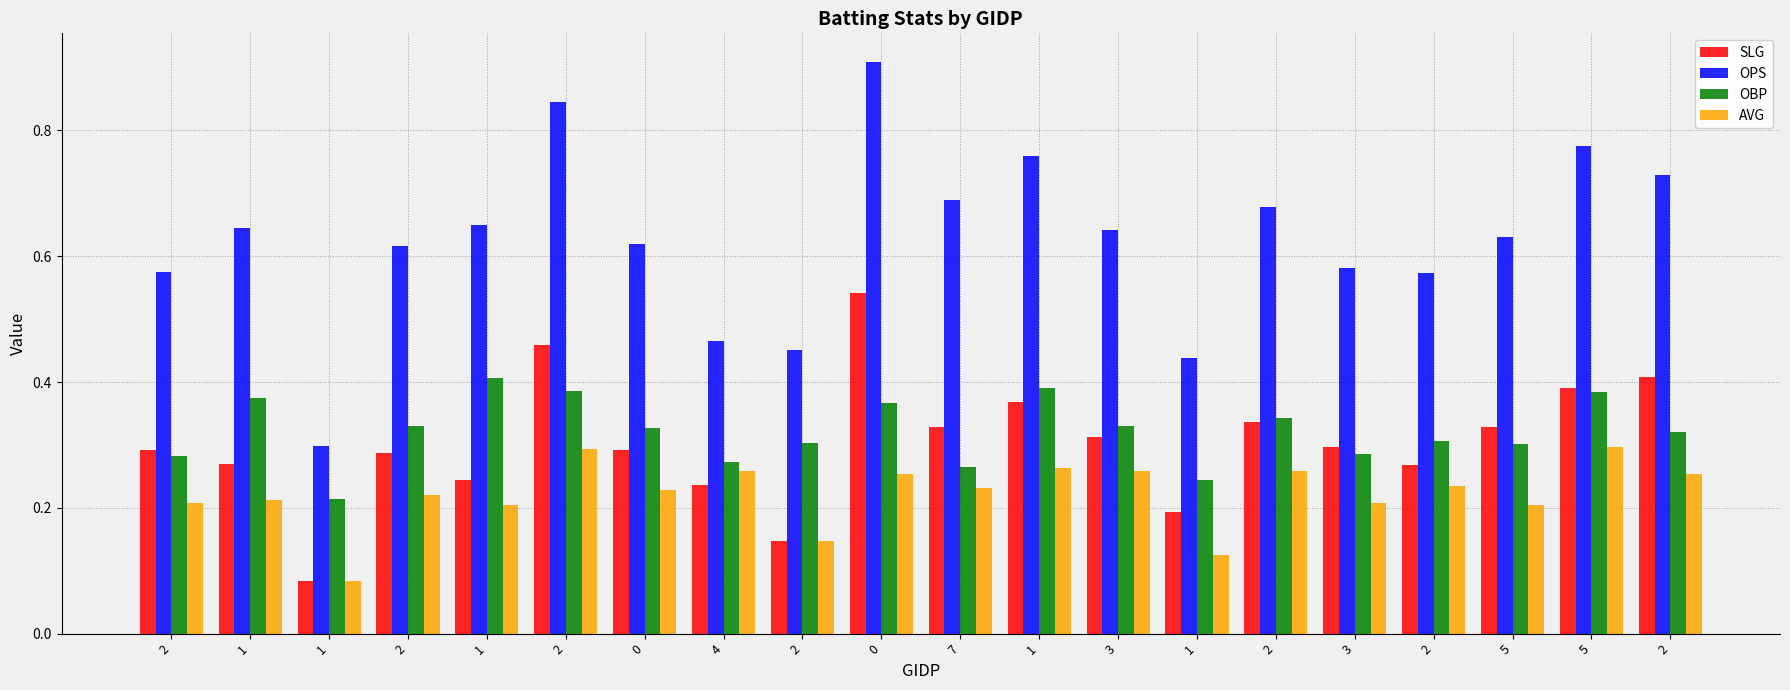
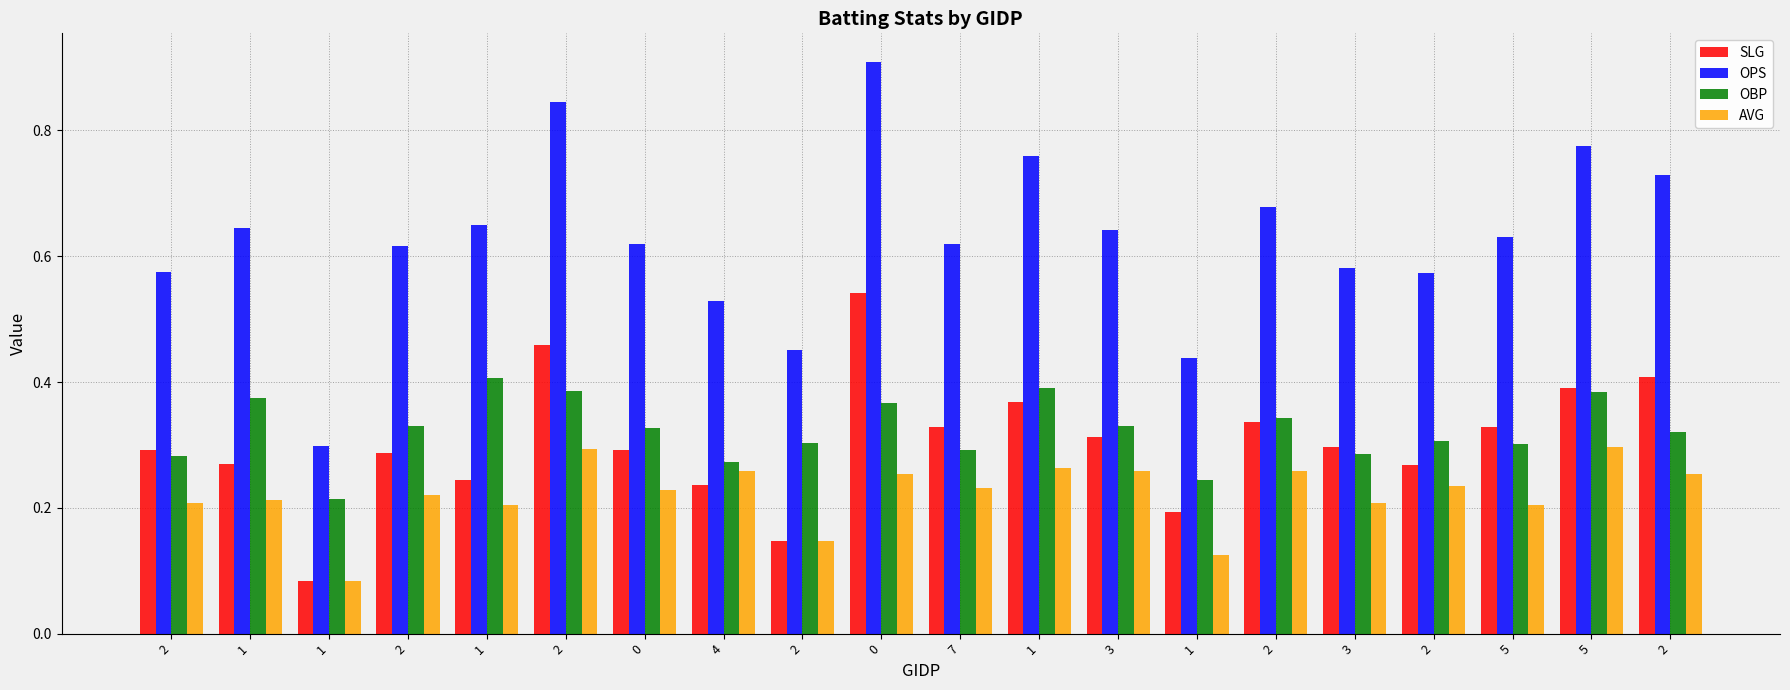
  {
    "SLG": {
      "4": 0.24,
      "7": 0.33
    },
    "OPS": {
-     "4": 0.47,
-     "7": 0.69
+     "4": 0.53,
+     "7": 0.62
    },
    "OBP": {
      "4": 0.27,
-     "7": 0.27
+     "7": 0.29
    },
    "AVG": {
      "4": 0.26,
      "7": 0.23
    }
  }
